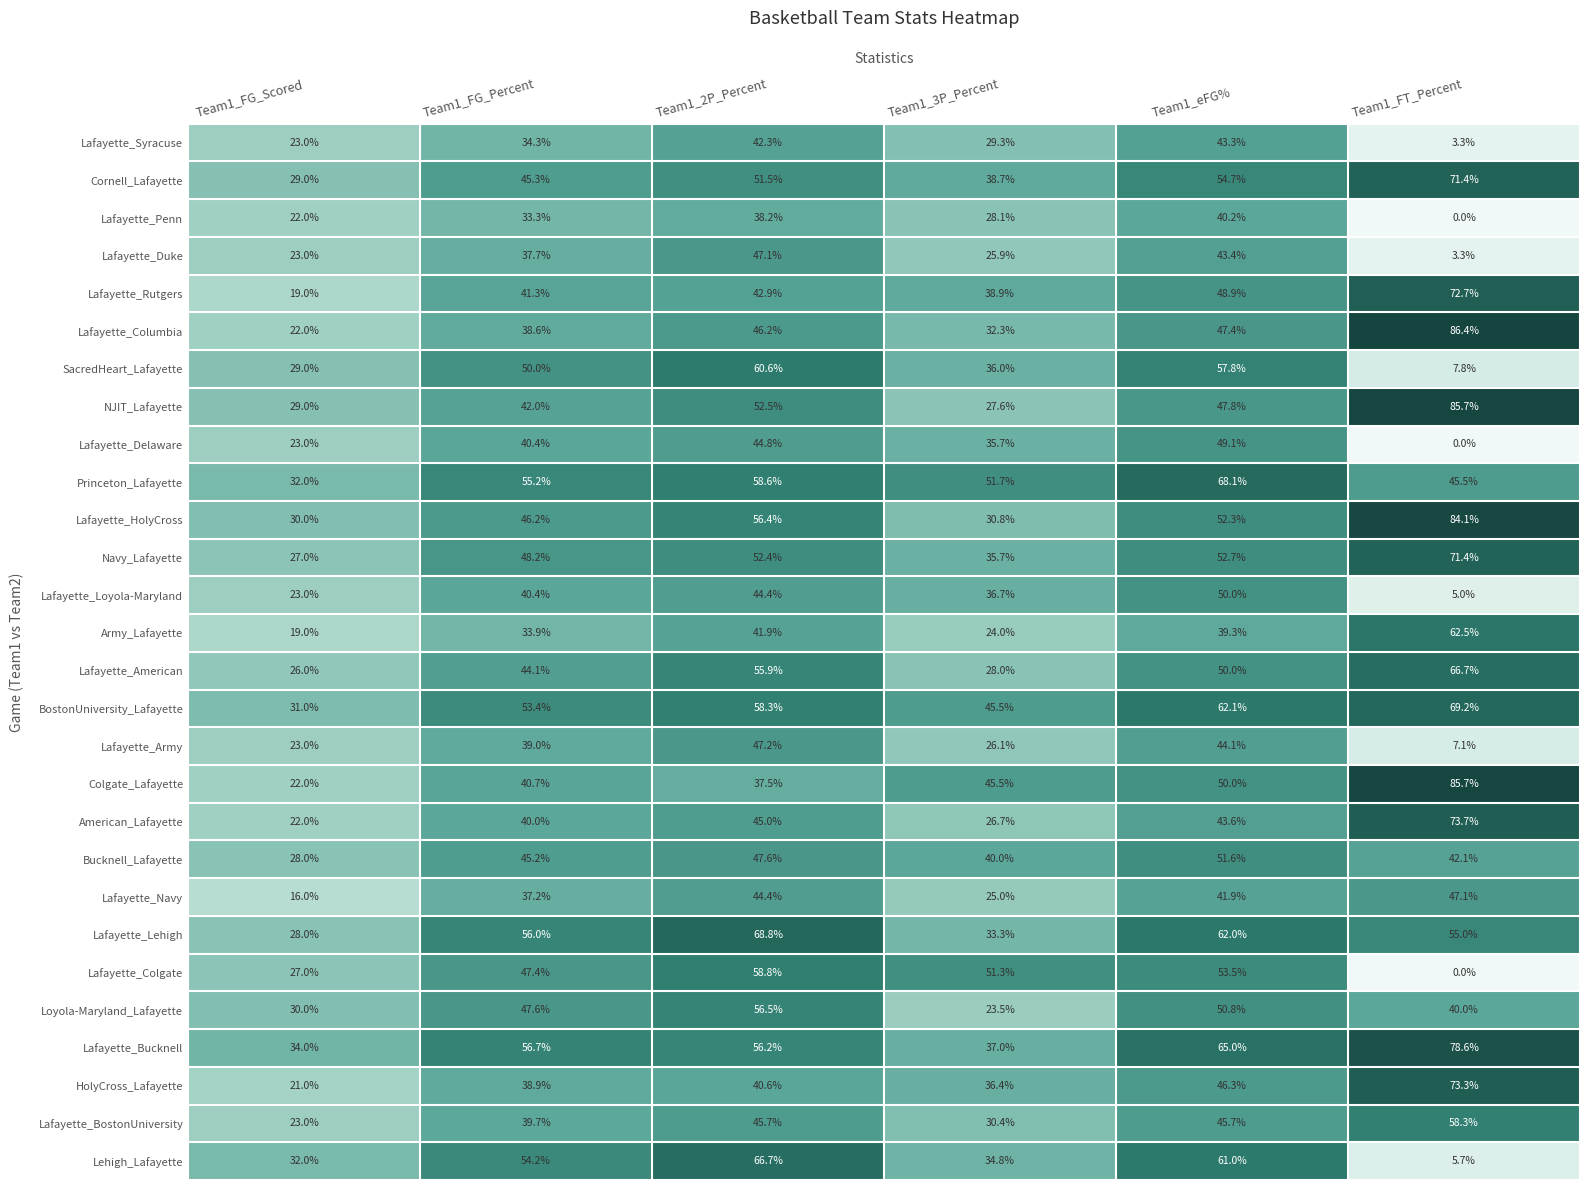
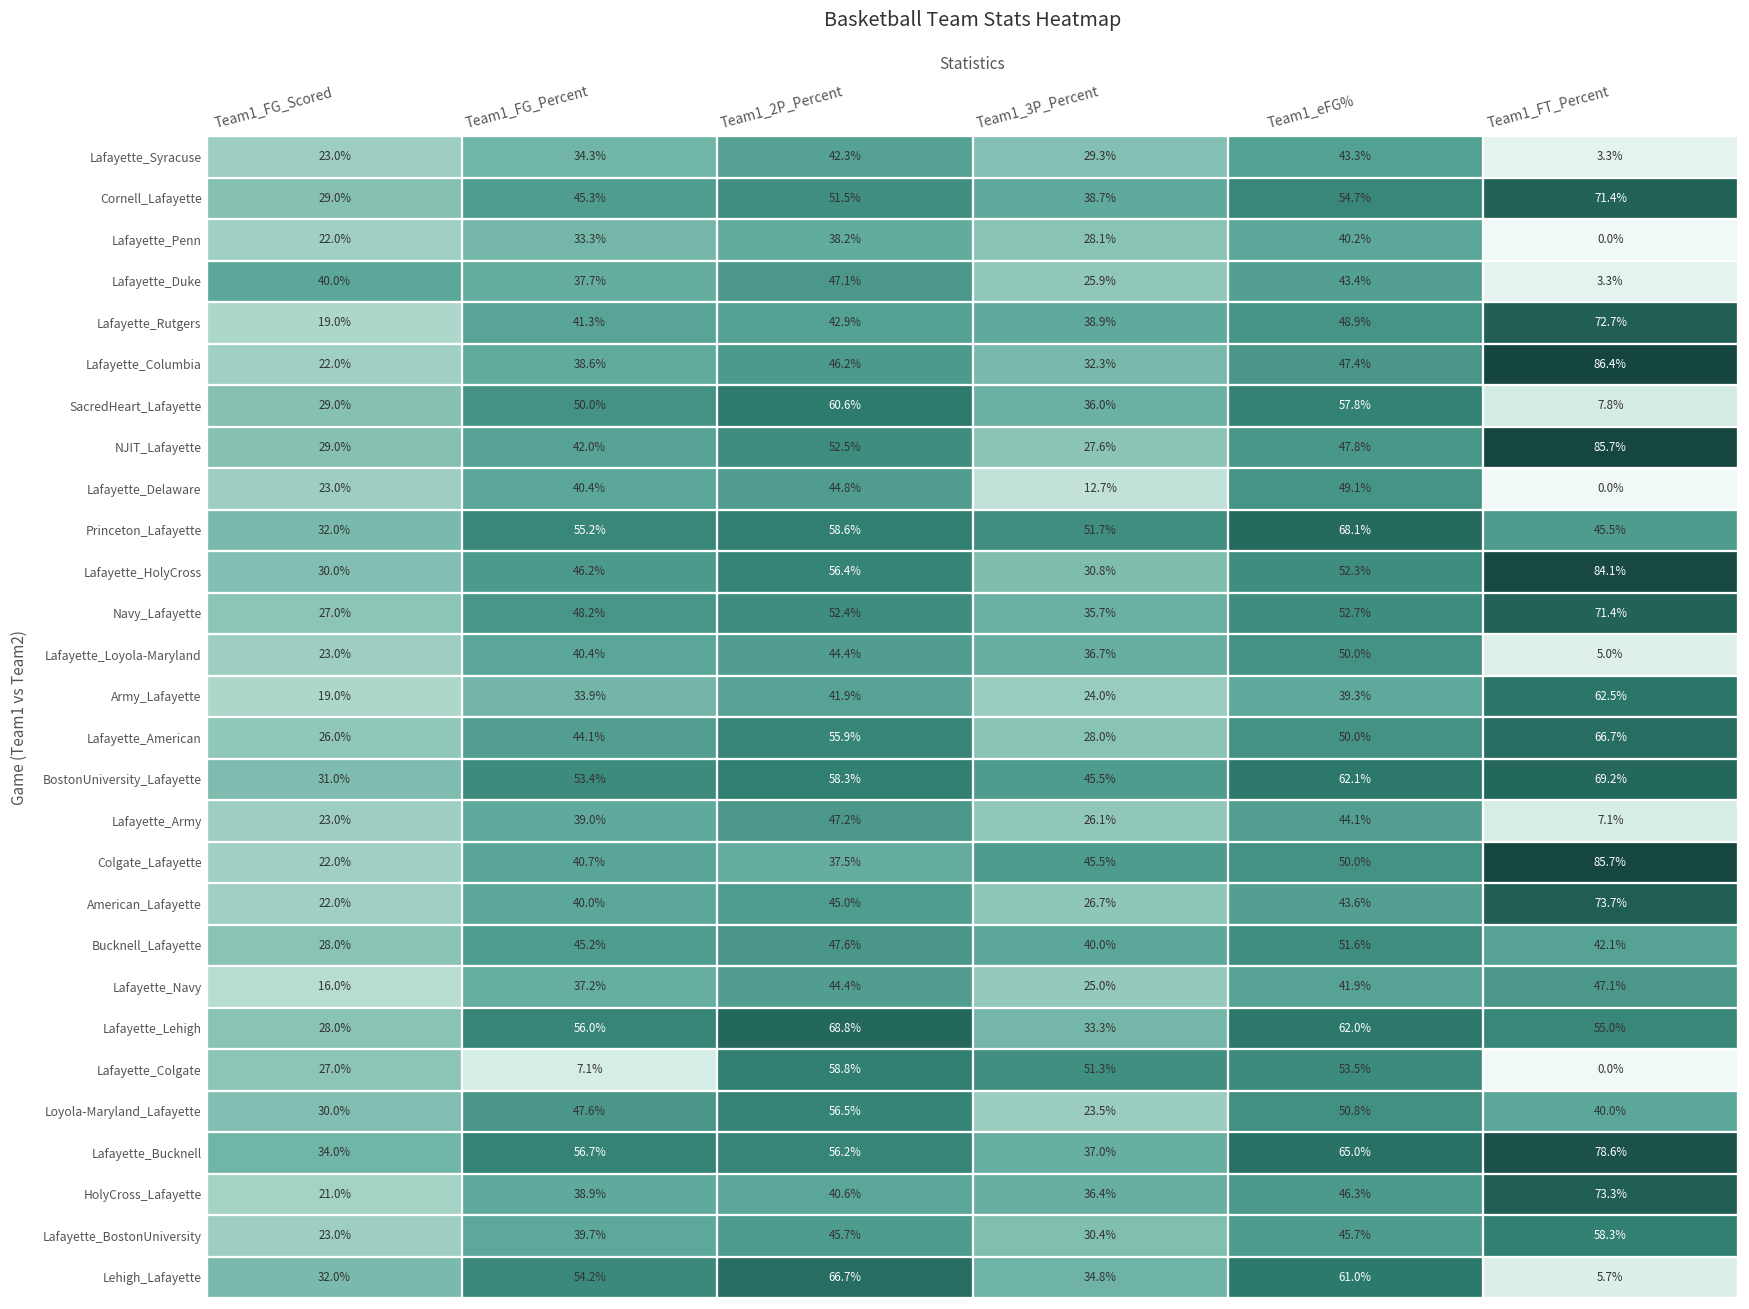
  {
    "Lafayette_Syracuse": {
      "Team1_FG_Scored": "23.0%",
      "Team1_FG_Percent": "34.3%",
      "Team1_2P_Percent": "42.3%",
      "Team1_3P_Percent": "29.3%",
      "Team1_eFG%": "43.3%",
      "Team1_FT_Percent": "3.3%"
    },
    "Cornell_Lafayette": {
      "Team1_FG_Scored": "29.0%",
      "Team1_FG_Percent": "45.3%",
      "Team1_2P_Percent": "51.5%",
      "Team1_3P_Percent": "38.7%",
      "Team1_eFG%": "54.7%",
      "Team1_FT_Percent": "71.4%"
    },
    "Lafayette_Penn": {
      "Team1_FG_Scored": "22.0%",
      "Team1_FG_Percent": "33.3%",
      "Team1_2P_Percent": "38.2%",
      "Team1_3P_Percent": "28.1%",
      "Team1_eFG%": "40.2%",
      "Team1_FT_Percent": "0.0%"
    },
    "Lafayette_Duke": {
-     "Team1_FG_Scored": "23.0%",
+     "Team1_FG_Scored": "40.0%",
      "Team1_FG_Percent": "37.7%",
      "Team1_2P_Percent": "47.1%",
      "Team1_3P_Percent": "25.9%",
      "Team1_eFG%": "43.4%",
      "Team1_FT_Percent": "3.3%"
    },
    "Lafayette_Rutgers": {
      "Team1_FG_Scored": "19.0%",
      "Team1_FG_Percent": "41.3%",
      "Team1_2P_Percent": "42.9%",
      "Team1_3P_Percent": "38.9%",
      "Team1_eFG%": "48.9%",
      "Team1_FT_Percent": "72.7%"
    },
    "Lafayette_Columbia": {
      "Team1_FG_Scored": "22.0%",
      "Team1_FG_Percent": "38.6%",
      "Team1_2P_Percent": "46.2%",
      "Team1_3P_Percent": "32.3%",
      "Team1_eFG%": "47.4%",
      "Team1_FT_Percent": "86.4%"
    },
    "SacredHeart_Lafayette": {
      "Team1_FG_Scored": "29.0%",
      "Team1_FG_Percent": "50.0%",
      "Team1_2P_Percent": "60.6%",
      "Team1_3P_Percent": "36.0%",
      "Team1_eFG%": "57.8%",
      "Team1_FT_Percent": "7.8%"
    },
    "NJIT_Lafayette": {
      "Team1_FG_Scored": "29.0%",
      "Team1_FG_Percent": "42.0%",
      "Team1_2P_Percent": "52.5%",
      "Team1_3P_Percent": "27.6%",
      "Team1_eFG%": "47.8%",
      "Team1_FT_Percent": "85.7%"
    },
    "Lafayette_Delaware": {
      "Team1_FG_Scored": "23.0%",
      "Team1_FG_Percent": "40.4%",
      "Team1_2P_Percent": "44.8%",
-     "Team1_3P_Percent": "35.7%",
+     "Team1_3P_Percent": "12.7%",
      "Team1_eFG%": "49.1%",
      "Team1_FT_Percent": "0.0%"
    },
    "Princeton_Lafayette": {
      "Team1_FG_Scored": "32.0%",
      "Team1_FG_Percent": "55.2%",
      "Team1_2P_Percent": "58.6%",
      "Team1_3P_Percent": "51.7%",
      "Team1_eFG%": "68.1%",
      "Team1_FT_Percent": "45.5%"
    },
    "Lafayette_HolyCross": {
      "Team1_FG_Scored": "30.0%",
      "Team1_FG_Percent": "46.2%",
      "Team1_2P_Percent": "56.4%",
      "Team1_3P_Percent": "30.8%",
      "Team1_eFG%": "52.3%",
      "Team1_FT_Percent": "84.1%"
    },
    "Navy_Lafayette": {
      "Team1_FG_Scored": "27.0%",
      "Team1_FG_Percent": "48.2%",
      "Team1_2P_Percent": "52.4%",
      "Team1_3P_Percent": "35.7%",
      "Team1_eFG%": "52.7%",
      "Team1_FT_Percent": "71.4%"
    },
    "Lafayette_Loyola-Maryland": {
      "Team1_FG_Scored": "23.0%",
      "Team1_FG_Percent": "40.4%",
      "Team1_2P_Percent": "44.4%",
      "Team1_3P_Percent": "36.7%",
      "Team1_eFG%": "50.0%",
      "Team1_FT_Percent": "5.0%"
    },
    "Army_Lafayette": {
      "Team1_FG_Scored": "19.0%",
      "Team1_FG_Percent": "33.9%",
      "Team1_2P_Percent": "41.9%",
      "Team1_3P_Percent": "24.0%",
      "Team1_eFG%": "39.3%",
      "Team1_FT_Percent": "62.5%"
    },
    "Lafayette_American": {
      "Team1_FG_Scored": "26.0%",
      "Team1_FG_Percent": "44.1%",
      "Team1_2P_Percent": "55.9%",
      "Team1_3P_Percent": "28.0%",
      "Team1_eFG%": "50.0%",
      "Team1_FT_Percent": "66.7%"
    },
    "BostonUniversity_Lafayette": {
      "Team1_FG_Scored": "31.0%",
      "Team1_FG_Percent": "53.4%",
      "Team1_2P_Percent": "58.3%",
      "Team1_3P_Percent": "45.5%",
      "Team1_eFG%": "62.1%",
      "Team1_FT_Percent": "69.2%"
    },
    "Lafayette_Army": {
      "Team1_FG_Scored": "23.0%",
      "Team1_FG_Percent": "39.0%",
      "Team1_2P_Percent": "47.2%",
      "Team1_3P_Percent": "26.1%",
      "Team1_eFG%": "44.1%",
      "Team1_FT_Percent": "7.1%"
    },
    "Colgate_Lafayette": {
      "Team1_FG_Scored": "22.0%",
      "Team1_FG_Percent": "40.7%",
      "Team1_2P_Percent": "37.5%",
      "Team1_3P_Percent": "45.5%",
      "Team1_eFG%": "50.0%",
      "Team1_FT_Percent": "85.7%"
    },
    "American_Lafayette": {
      "Team1_FG_Scored": "22.0%",
      "Team1_FG_Percent": "40.0%",
      "Team1_2P_Percent": "45.0%",
      "Team1_3P_Percent": "26.7%",
      "Team1_eFG%": "43.6%",
      "Team1_FT_Percent": "73.7%"
    },
    "Bucknell_Lafayette": {
      "Team1_FG_Scored": "28.0%",
      "Team1_FG_Percent": "45.2%",
      "Team1_2P_Percent": "47.6%",
      "Team1_3P_Percent": "40.0%",
      "Team1_eFG%": "51.6%",
      "Team1_FT_Percent": "42.1%"
    },
    "Lafayette_Navy": {
      "Team1_FG_Scored": "16.0%",
      "Team1_FG_Percent": "37.2%",
      "Team1_2P_Percent": "44.4%",
      "Team1_3P_Percent": "25.0%",
      "Team1_eFG%": "41.9%",
      "Team1_FT_Percent": "47.1%"
    },
    "Lafayette_Lehigh": {
      "Team1_FG_Scored": "28.0%",
      "Team1_FG_Percent": "56.0%",
      "Team1_2P_Percent": "68.8%",
      "Team1_3P_Percent": "33.3%",
      "Team1_eFG%": "62.0%",
      "Team1_FT_Percent": "55.0%"
    },
    "Lafayette_Colgate": {
      "Team1_FG_Scored": "27.0%",
-     "Team1_FG_Percent": "47.4%",
+     "Team1_FG_Percent": "7.1%",
      "Team1_2P_Percent": "58.8%",
      "Team1_3P_Percent": "51.3%",
      "Team1_eFG%": "53.5%",
      "Team1_FT_Percent": "0.0%"
    },
    "Loyola-Maryland_Lafayette": {
      "Team1_FG_Scored": "30.0%",
      "Team1_FG_Percent": "47.6%",
      "Team1_2P_Percent": "56.5%",
      "Team1_3P_Percent": "23.5%",
      "Team1_eFG%": "50.8%",
      "Team1_FT_Percent": "40.0%"
    },
    "Lafayette_Bucknell": {
      "Team1_FG_Scored": "34.0%",
      "Team1_FG_Percent": "56.7%",
      "Team1_2P_Percent": "56.2%",
      "Team1_3P_Percent": "37.0%",
      "Team1_eFG%": "65.0%",
      "Team1_FT_Percent": "78.6%"
    },
    "HolyCross_Lafayette": {
      "Team1_FG_Scored": "21.0%",
      "Team1_FG_Percent": "38.9%",
      "Team1_2P_Percent": "40.6%",
      "Team1_3P_Percent": "36.4%",
      "Team1_eFG%": "46.3%",
      "Team1_FT_Percent": "73.3%"
    },
    "Lafayette_BostonUniversity": {
      "Team1_FG_Scored": "23.0%",
      "Team1_FG_Percent": "39.7%",
      "Team1_2P_Percent": "45.7%",
      "Team1_3P_Percent": "30.4%",
      "Team1_eFG%": "45.7%",
      "Team1_FT_Percent": "58.3%"
    },
    "Lehigh_Lafayette": {
      "Team1_FG_Scored": "32.0%",
      "Team1_FG_Percent": "54.2%",
      "Team1_2P_Percent": "66.7%",
      "Team1_3P_Percent": "34.8%",
      "Team1_eFG%": "61.0%",
      "Team1_FT_Percent": "5.7%"
    }
  }
